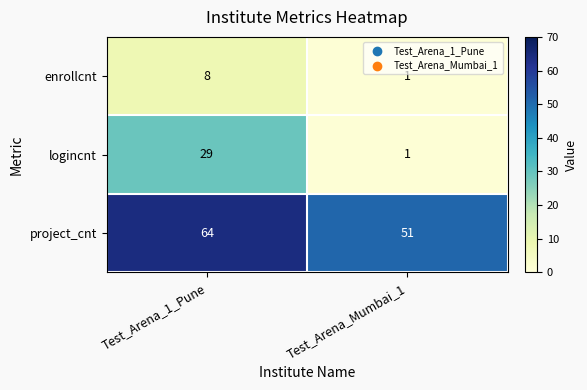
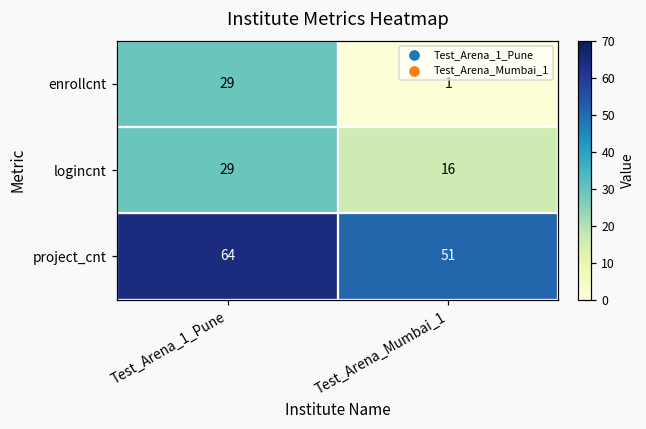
  {
    "enrollcnt": {
-     "Test_Arena_1_Pune": 8
+     "Test_Arena_1_Pune": 29
    },
    "logincnt": {
      "Test_Arena_1_Pune": 29,
-     "Test_Arena_Mumbai_1": 1
+     "Test_Arena_Mumbai_1": 16
    },
    "project_cnt": {
      "Test_Arena_1_Pune": 64,
      "Test_Arena_Mumbai_1": 51
    }
  }
